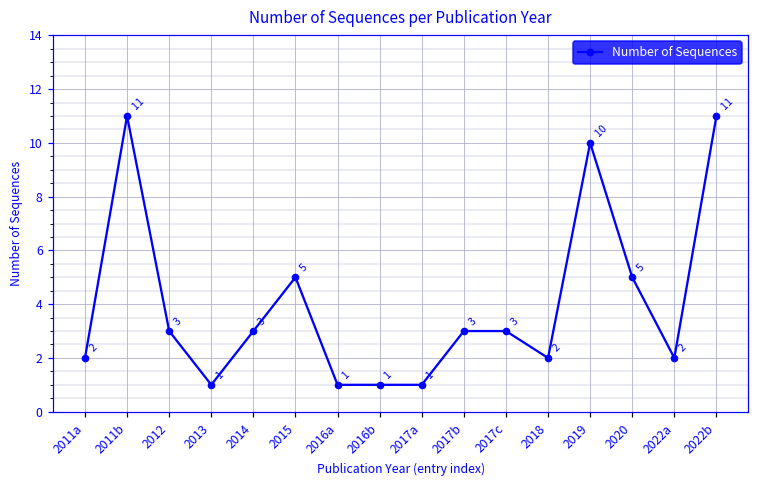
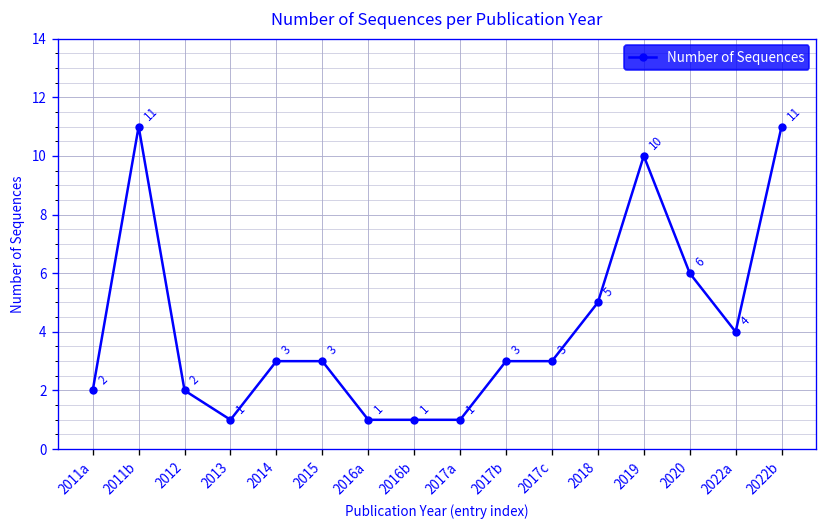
  {
    "2011a": 2,
    "2011b": 11,
-   "2012": 3,
+   "2012": 2,
    "2013": 1,
    "2014": 3,
-   "2015": 5,
+   "2015": 3,
    "2016a": 1,
    "2016b": 1,
    "2017a": 1,
    "2017b": 3,
    "2017c": 3,
-   "2018": 2,
+   "2018": 5,
    "2019": 10,
-   "2020": 5,
-   "2022a": 2,
+   "2020": 6,
+   "2022a": 4,
    "2022b": 11
  }
